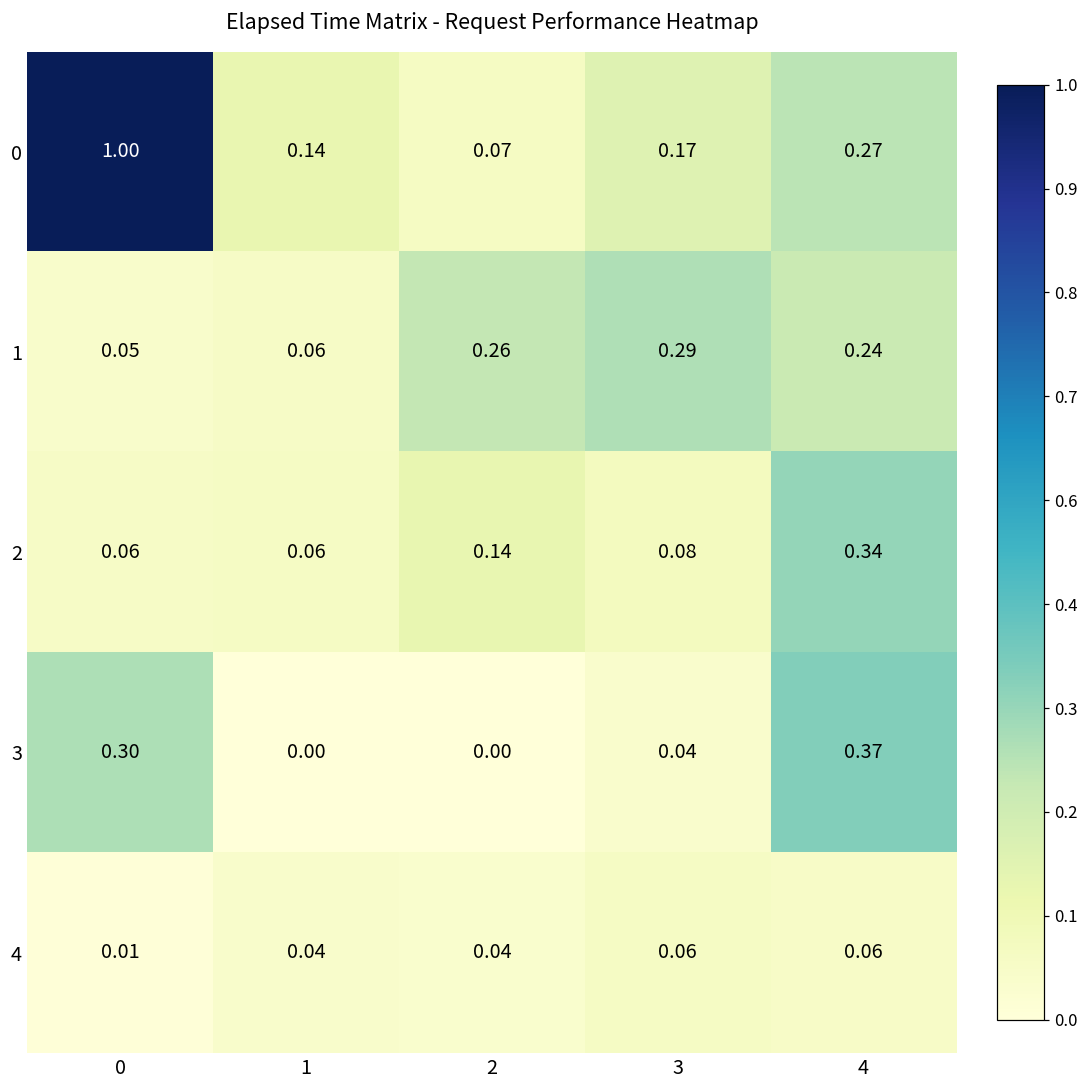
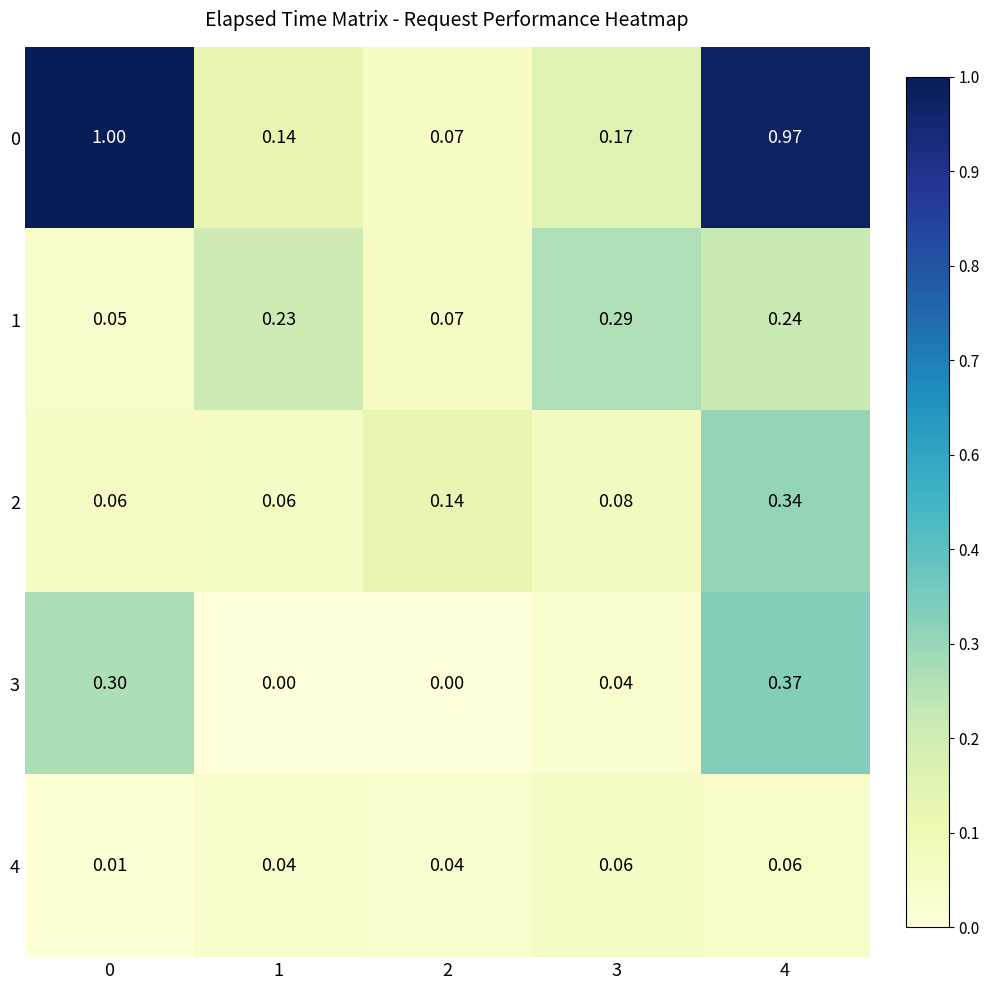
  {
    "0": {
      "0": 1.00,
      "1": 0.14,
      "2": 0.07,
      "3": 0.17,
-     "4": 0.27
+     "4": 0.97
    },
    "1": {
      "0": 0.05,
-     "1": 0.06,
-     "2": 0.26,
+     "1": 0.23,
+     "2": 0.07,
      "3": 0.29,
      "4": 0.24
    },
    "2": {
      "0": 0.06,
      "1": 0.06,
      "2": 0.14,
      "3": 0.08,
      "4": 0.34
    },
    "3": {
      "0": 0.30,
      "1": 0.00,
      "2": 0.00,
      "3": 0.04,
      "4": 0.37
    },
    "4": {
      "0": 0.01,
      "1": 0.04,
      "2": 0.04,
      "3": 0.06,
      "4": 0.06
    }
  }
